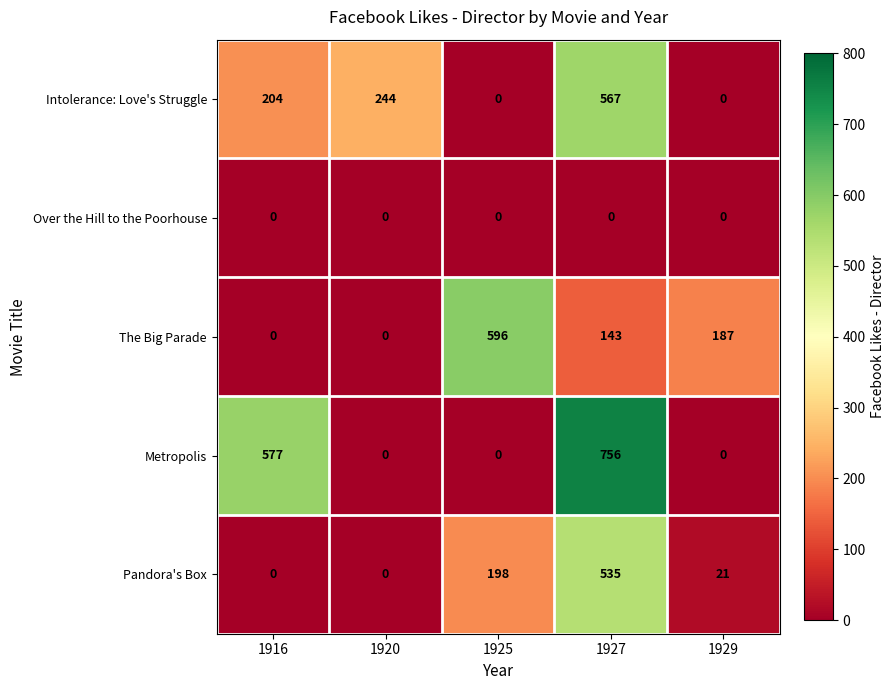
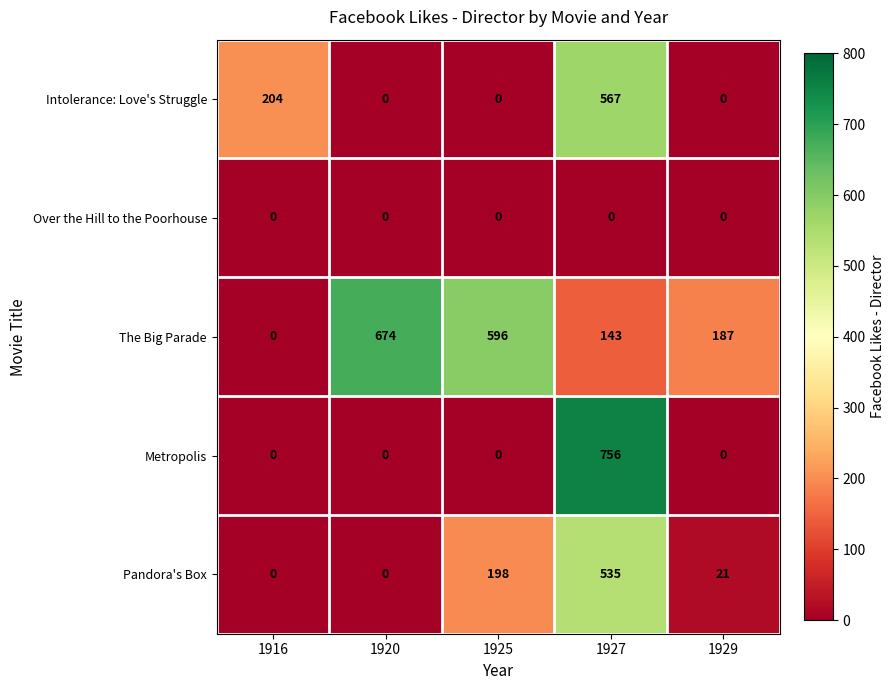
  {
    "Intolerance: Love's Struggle": {
      "1916": 204,
-     "1920": 244,
+     "1920": 0,
      "1925": 0,
      "1927": 567,
      "1929": 0
    },
    "Over the Hill to the Poorhouse": {
      "1916": 0,
      "1920": 0,
      "1925": 0,
      "1927": 0,
      "1929": 0
    },
    "The Big Parade": {
      "1916": 0,
-     "1920": 0,
+     "1920": 674,
      "1925": 596,
      "1927": 143,
      "1929": 187
    },
    "Metropolis": {
-     "1916": 577,
+     "1916": 0,
      "1920": 0,
      "1925": 0,
      "1927": 756,
      "1929": 0
    },
    "Pandora's Box": {
      "1916": 0,
      "1920": 0,
      "1925": 198,
      "1927": 535,
      "1929": 21
    }
  }
